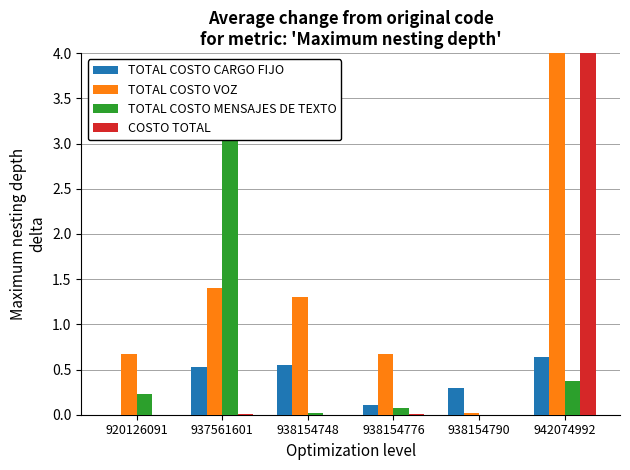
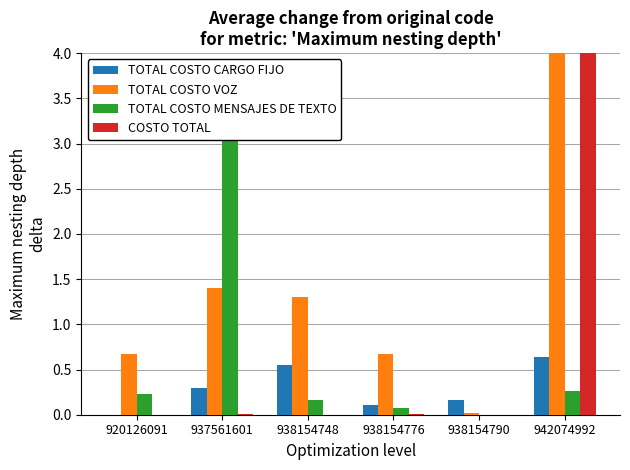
  {
    "TOTAL COSTO CARGO FIJO": {
      "920126091": 0.0,
-     "937561601": 0.5,
+     "937561601": 0.3,
      "938154748": 0.6,
      "938154776": 0.1,
-     "938154790": 0.3,
+     "938154790": 0.2,
      "942074992": 0.6
    },
    "TOTAL COSTO VOZ": {
      "920126091": 0.7,
      "937561601": 1.4,
      "938154748": 1.3,
      "938154776": 0.7
    },
    "TOTAL COSTO MENSAJES DE TEXTO": {
      "920126091": 0.2,
-     "938154748": 0.0,
+     "938154748": 0.2,
      "938154776": 0.1,
      "938154790": 0.0,
-     "942074992": 0.4
+     "942074992": 0.3
    }
  }
